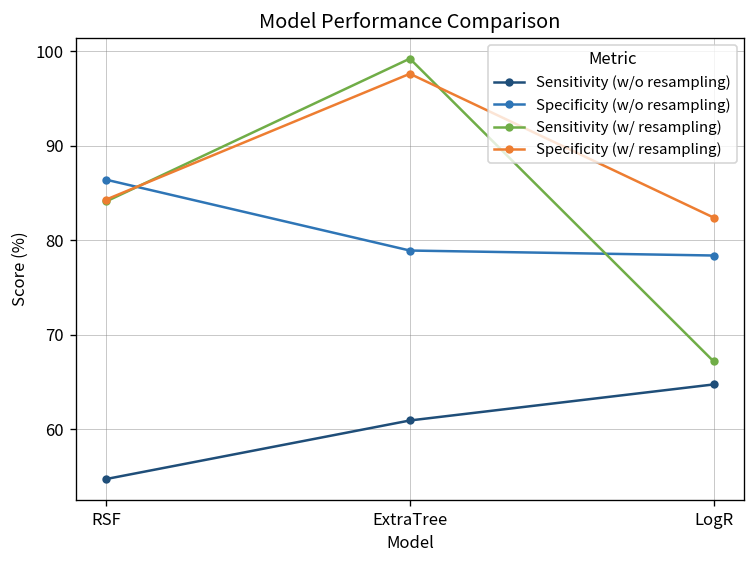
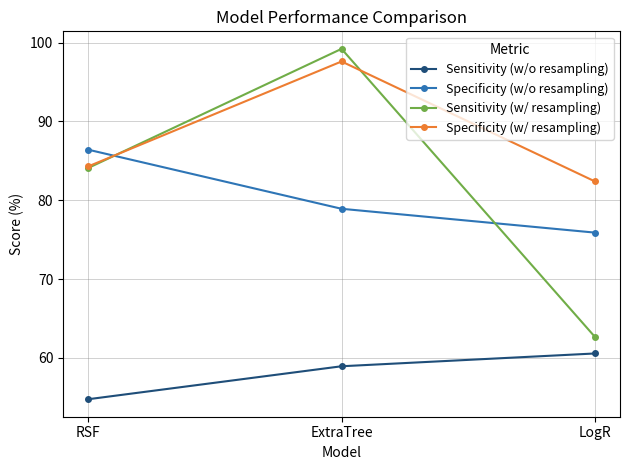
  {
    "Sensitivity (w/o resampling)": {
      "RSF": 55,
-     "ExtraTree": 61,
-     "LogR": 65
+     "ExtraTree": 59,
+     "LogR": 61
    },
    "Specificity (w/o resampling)": {
      "RSF": 86,
      "ExtraTree": 79,
-     "LogR": 78
+     "LogR": 76
    },
    "Sensitivity (w/ resampling)": {
      "ExtraTree": 99,
-     "LogR": 67
+     "LogR": 63
    },
    "Specificity (w/ resampling)": {
      "ExtraTree": 98,
      "LogR": 82
    }
  }
